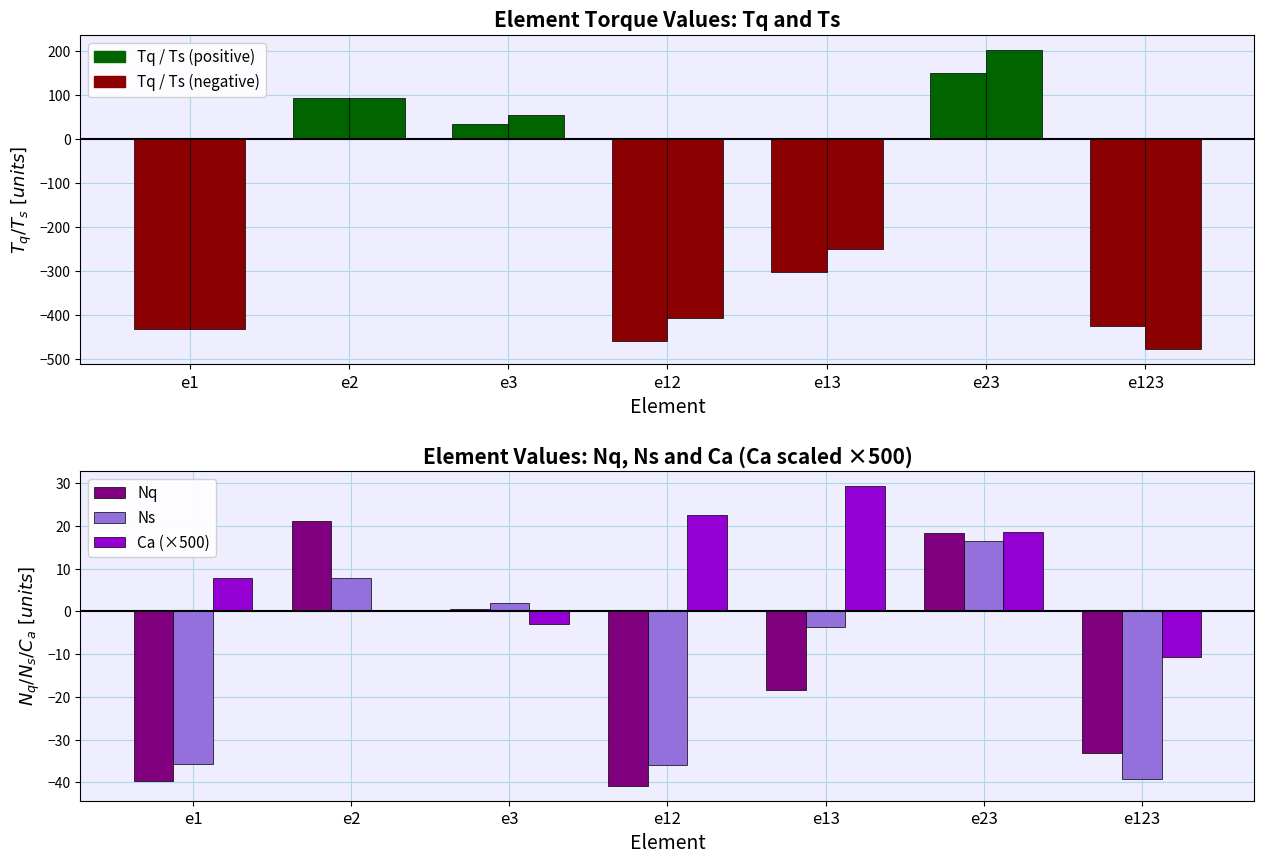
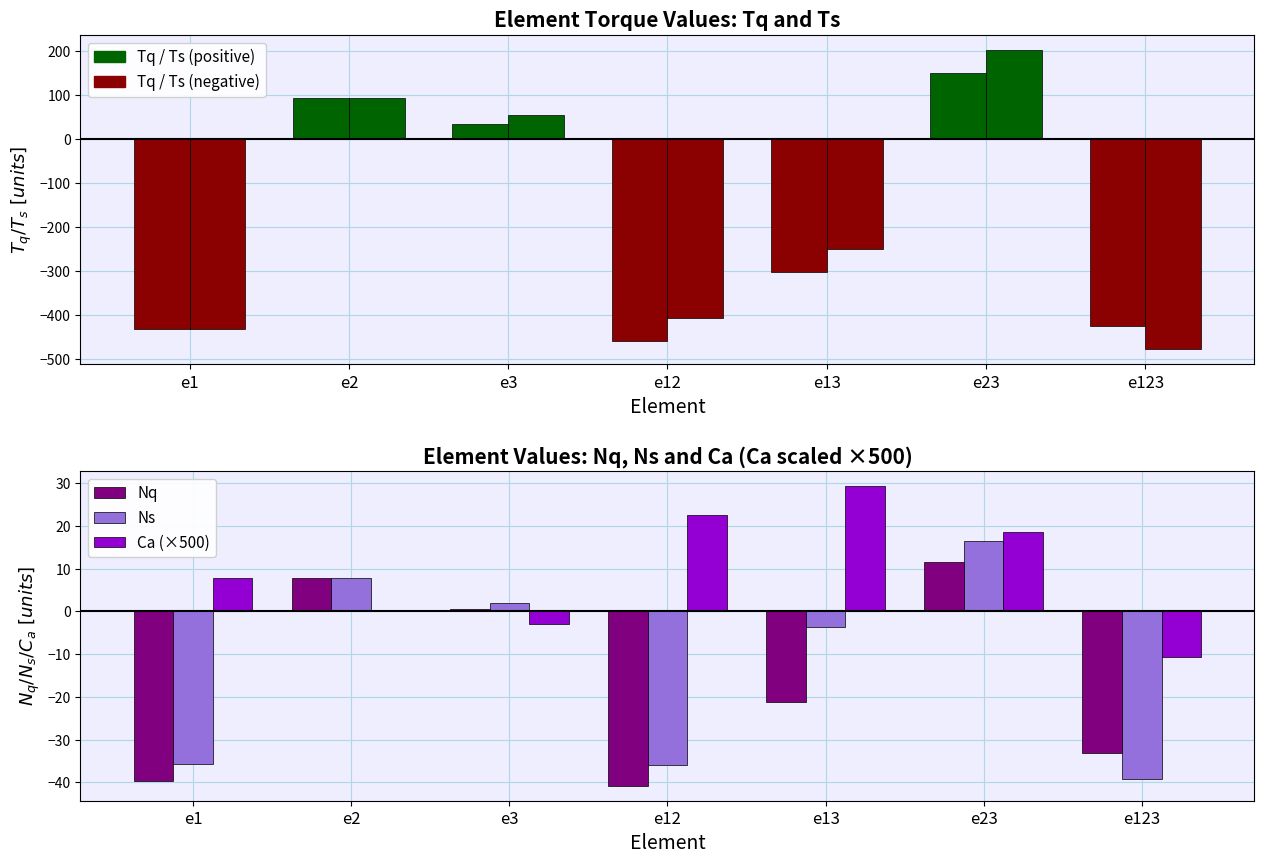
  {
    "Element Values: Nq, Ns and Ca (Ca scaled ×500)": {
      "Nq": {
        "e1": -40,
-       "e2": 21,
+       "e2": 8,
        "e12": -41,
-       "e13": -18,
-       "e23": 18,
+       "e13": -21,
+       "e23": 12,
        "e123": -33
      },
      "Ns": {
        "e1": -36,
        "e2": 8,
        "e3": 2,
        "e12": -36,
        "e13": -4,
        "e23": 17,
        "e123": -39
      },
      "Ca (×500)": {
        "e1": 8,
        "e3": -3,
        "e12": 23,
        "e13": 29,
        "e23": 19,
        "e123": -11
      }
    }
  }
